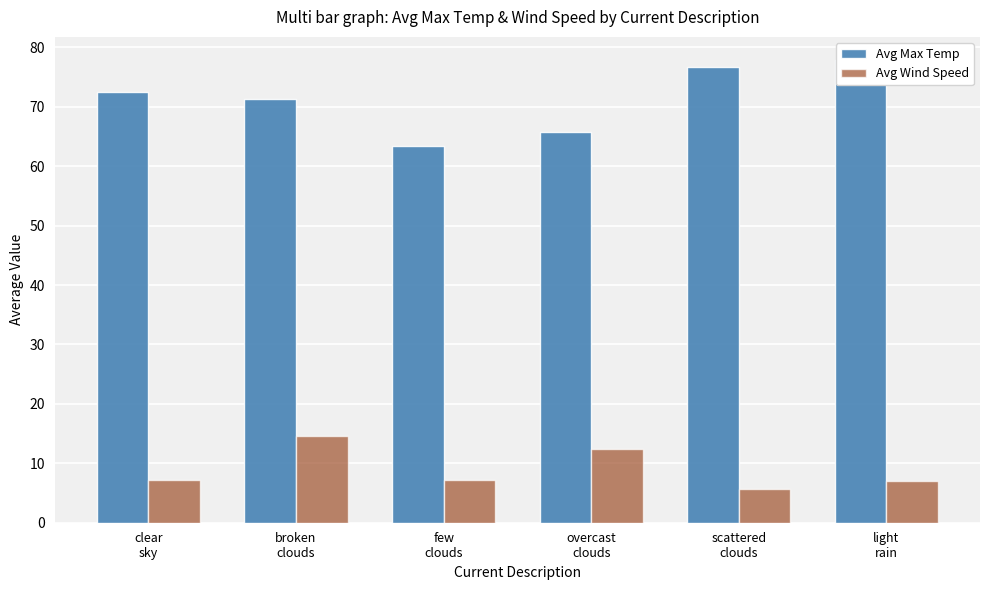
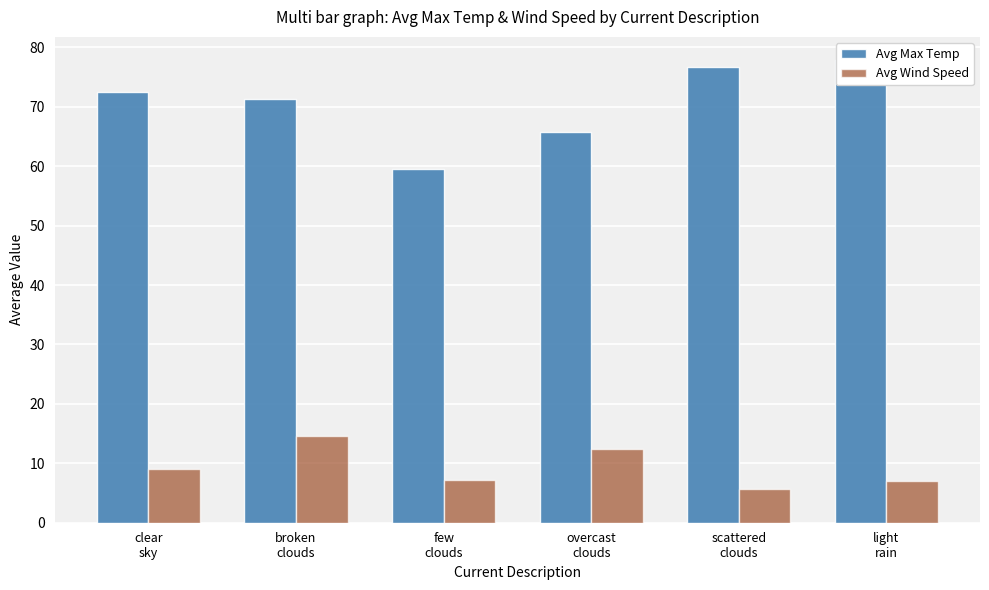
  {
    "Avg Max Temp": {
      "clear sky": 72,
      "broken clouds": 71,
-     "few clouds": 63,
+     "few clouds": 60,
      "overcast clouds": 66,
      "scattered clouds": 77
    },
    "Avg Wind Speed": {
-     "clear sky": 7,
+     "clear sky": 9,
      "broken clouds": 15,
      "few clouds": 7,
      "overcast clouds": 12,
      "scattered clouds": 6,
      "light rain": 7
    }
  }
